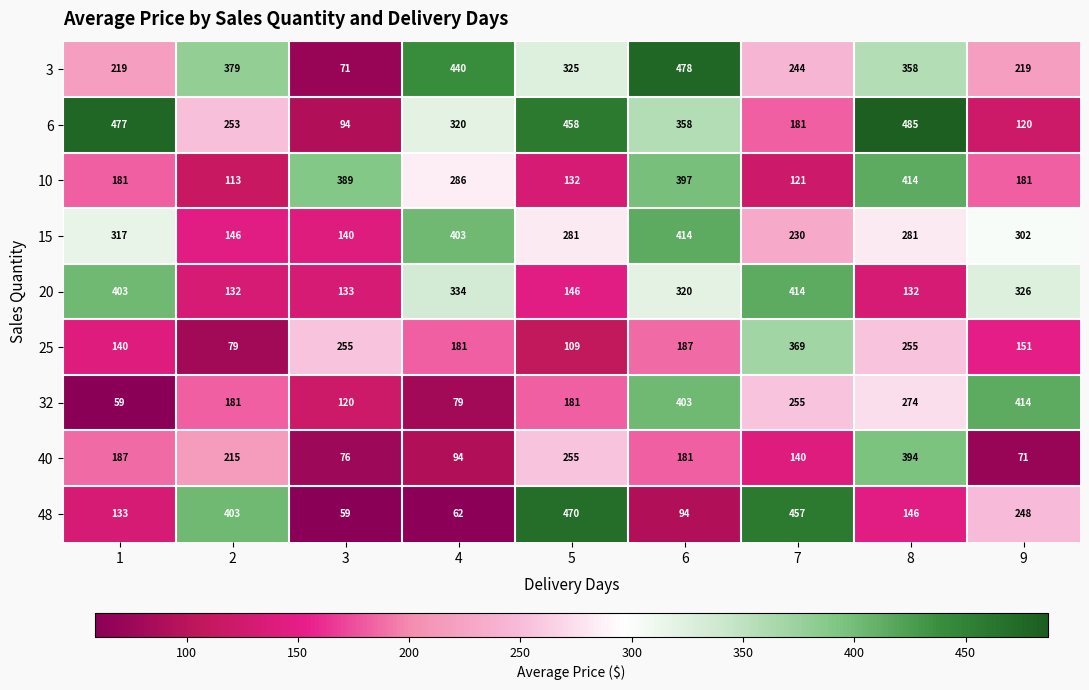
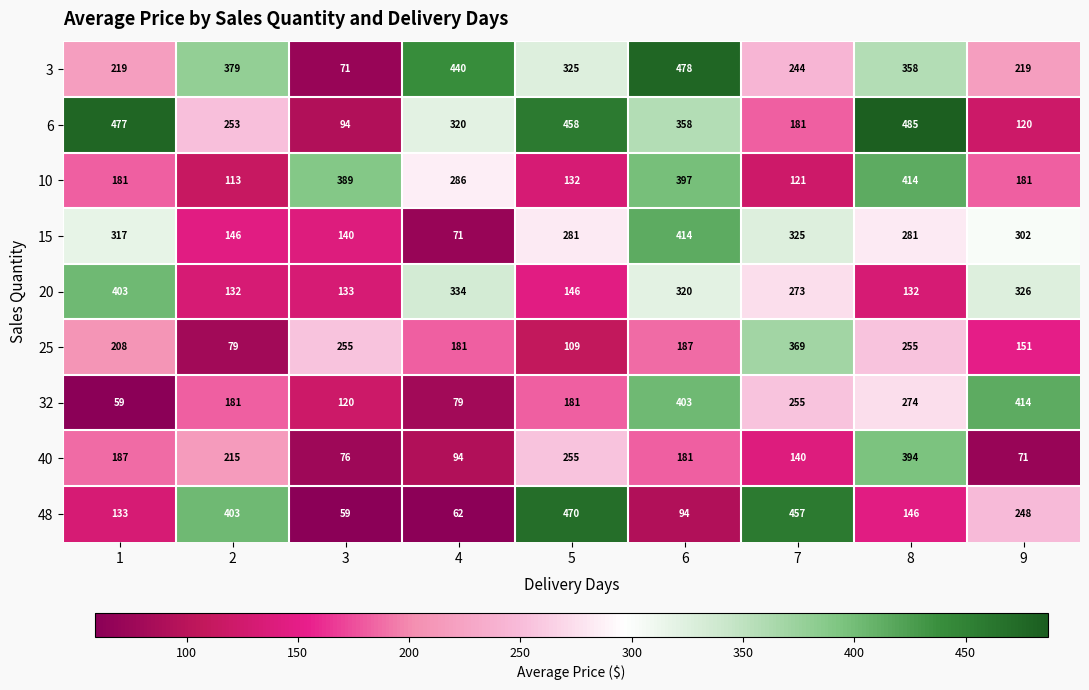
  {
    "3": {
      "1": 219,
      "2": 379,
      "3": 71,
      "4": 440,
      "5": 325,
      "6": 478,
      "7": 244,
      "8": 358,
      "9": 219
    },
    "6": {
      "1": 477,
      "2": 253,
      "3": 94,
      "4": 320,
      "5": 458,
      "6": 358,
      "7": 181,
      "8": 485,
      "9": 120
    },
    "10": {
      "1": 181,
      "2": 113,
      "3": 389,
      "4": 286,
      "5": 132,
      "6": 397,
      "7": 121,
      "8": 414,
      "9": 181
    },
    "15": {
      "1": 317,
      "2": 146,
      "3": 140,
-     "4": 403,
+     "4": 71,
      "5": 281,
      "6": 414,
-     "7": 230,
+     "7": 325,
      "8": 281,
      "9": 302
    },
    "20": {
      "1": 403,
      "2": 132,
      "3": 133,
      "4": 334,
      "5": 146,
      "6": 320,
-     "7": 414,
+     "7": 273,
      "8": 132,
      "9": 326
    },
    "25": {
-     "1": 140,
+     "1": 208,
      "2": 79,
      "3": 255,
      "4": 181,
      "5": 109,
      "6": 187,
      "7": 369,
      "8": 255,
      "9": 151
    },
    "32": {
      "1": 59,
      "2": 181,
      "3": 120,
      "4": 79,
      "5": 181,
      "6": 403,
      "7": 255,
      "8": 274,
      "9": 414
    },
    "40": {
      "1": 187,
      "2": 215,
      "3": 76,
      "4": 94,
      "5": 255,
      "6": 181,
      "7": 140,
      "8": 394,
      "9": 71
    },
    "48": {
      "1": 133,
      "2": 403,
      "3": 59,
      "4": 62,
      "5": 470,
      "6": 94,
      "7": 457,
      "8": 146,
      "9": 248
    }
  }
